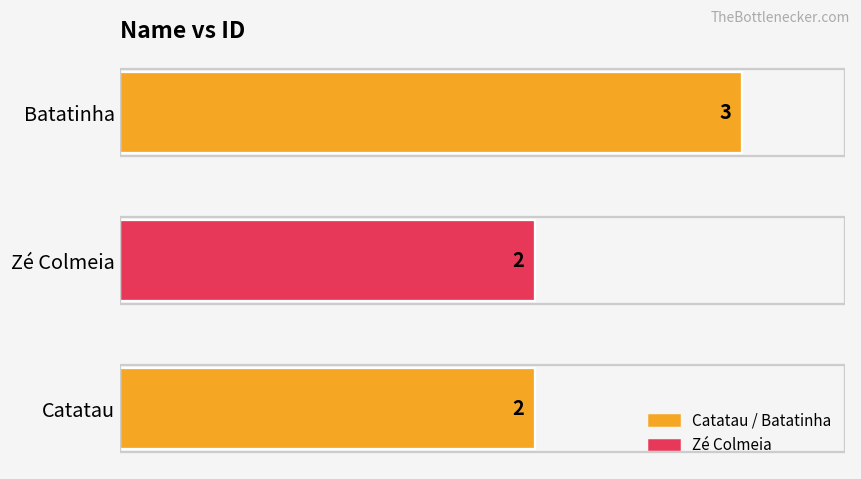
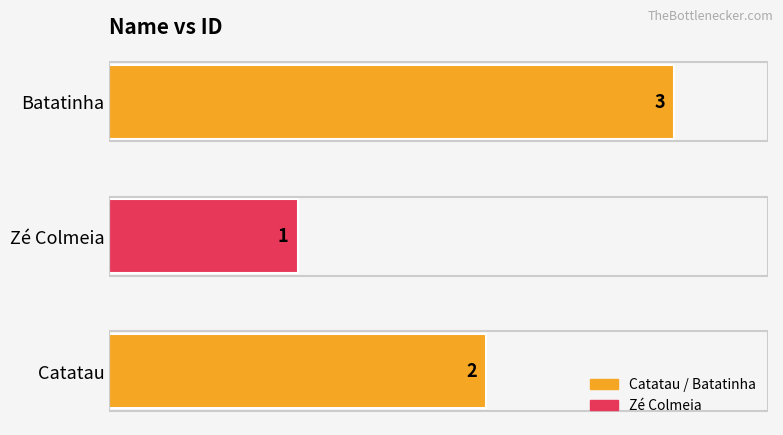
  {
    "Batatinha": 3,
-   "Zé Colmeia": 2,
+   "Zé Colmeia": 1,
    "Catatau": 2
  }
